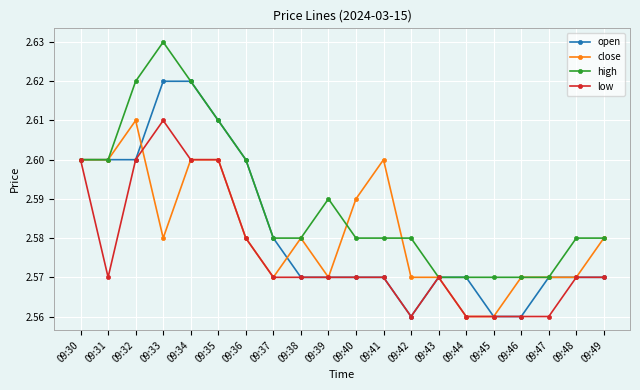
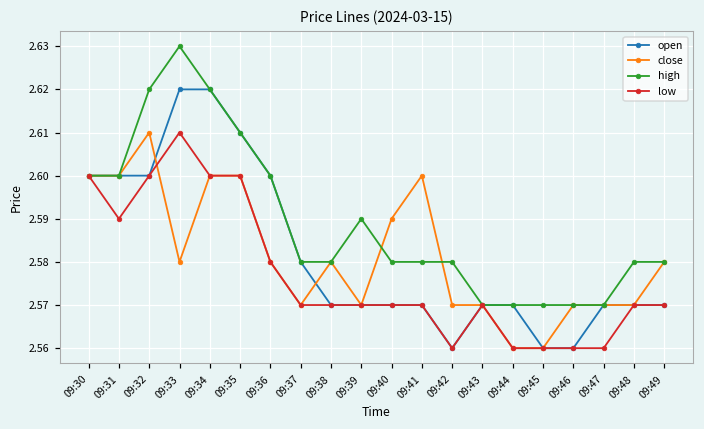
  {
    "open": {
      "09:33": 2.62
    },
    "close": {
      "09:32": 2.61,
      "09:33": 2.58,
      "09:40": 2.59,
      "09:41": 2.60,
      "09:42": 2.57
    },
    "high": {
      "09:32": 2.62,
      "09:33": 2.63,
      "09:39": 2.59,
      "09:40": 2.58,
      "09:41": 2.58,
      "09:42": 2.58,
      "09:45": 2.57,
      "09:48": 2.58
    },
    "low": {
-     "09:31": 2.57,
+     "09:31": 2.59,
      "09:33": 2.61,
      "09:47": 2.56
    }
  }
